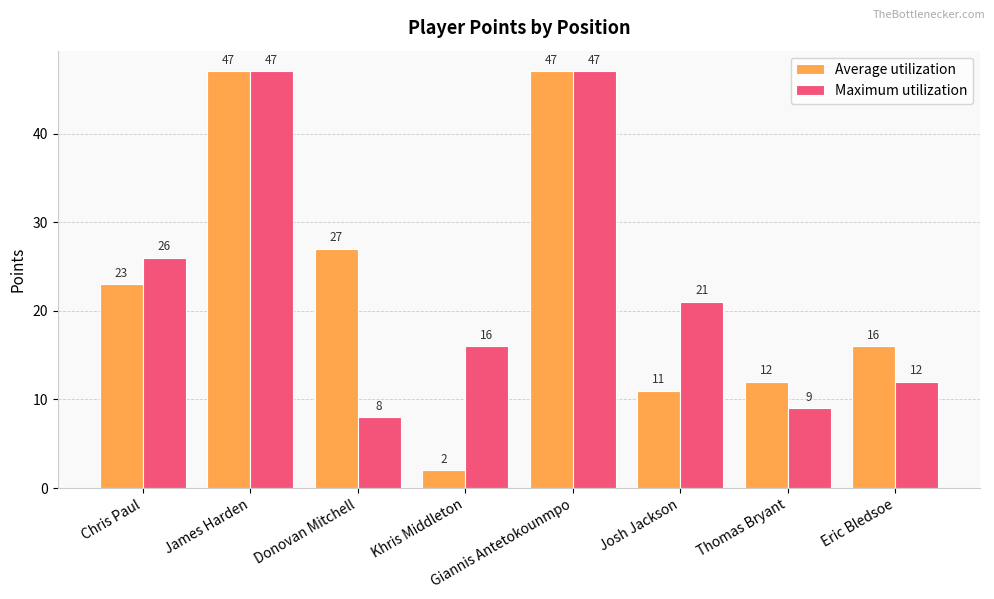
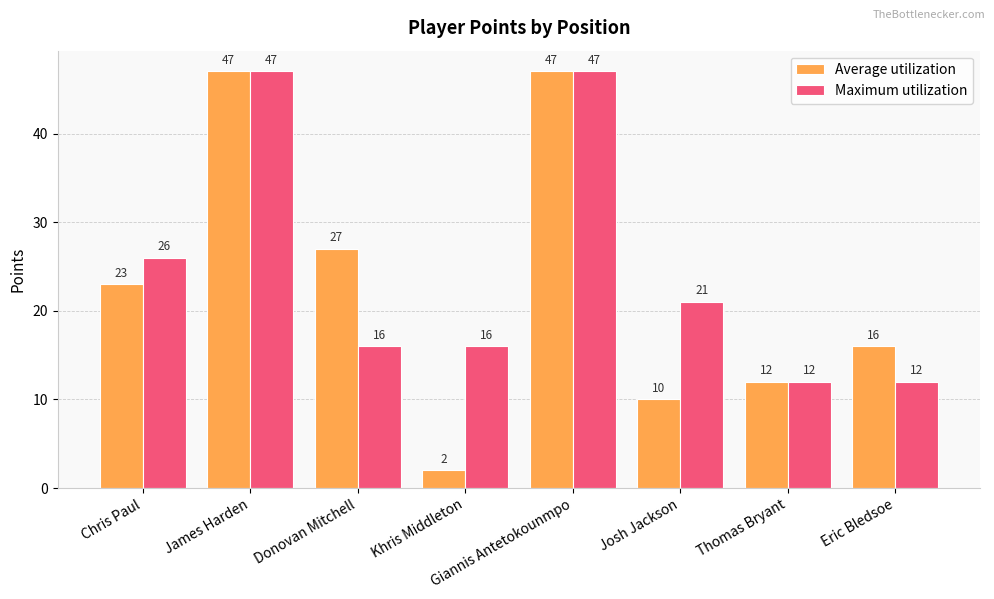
  {
    "Average utilization": {
      "Chris Paul": 23,
      "James Harden": 47,
      "Donovan Mitchell": 27,
      "Khris Middleton": 2,
      "Giannis Antetokounmpo": 47,
-     "Josh Jackson": 11,
+     "Josh Jackson": 10,
      "Thomas Bryant": 12,
      "Eric Bledsoe": 16
    },
    "Maximum utilization": {
      "Chris Paul": 26,
      "James Harden": 47,
-     "Donovan Mitchell": 8,
+     "Donovan Mitchell": 16,
      "Khris Middleton": 16,
      "Giannis Antetokounmpo": 47,
      "Josh Jackson": 21,
-     "Thomas Bryant": 9,
+     "Thomas Bryant": 12,
      "Eric Bledsoe": 12
    }
  }
